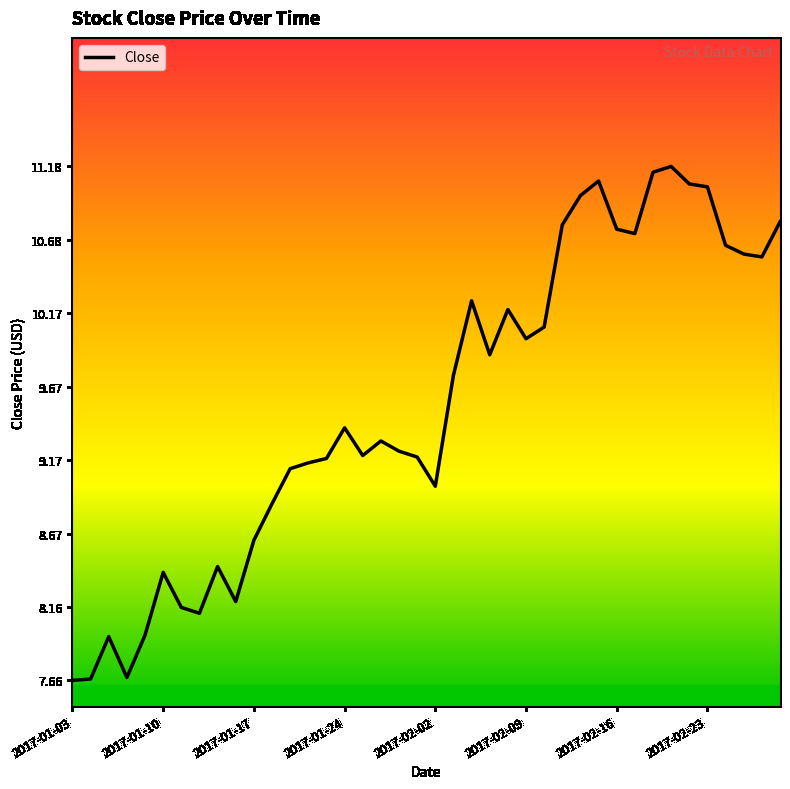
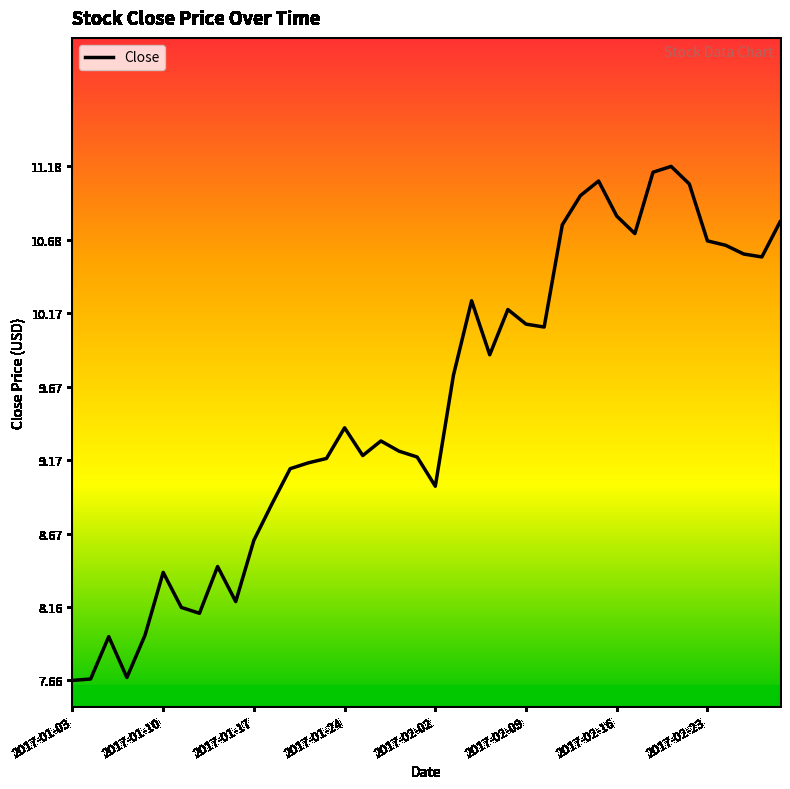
  {
    "2017-01-03": 7.66,
    "2017-01-10": 8.40,
    "2017-01-17": 8.62,
    "2017-01-24": 9.39,
    "2017-02-02": 8.99,
-   "2017-02-09": 10.0,
-   "2017-02-16": 10.75,
-   "2017-02-23": 11.04
+   "2017-02-09": 10.1,
+   "2017-02-16": 10.84,
+   "2017-02-23": 10.67
  }
